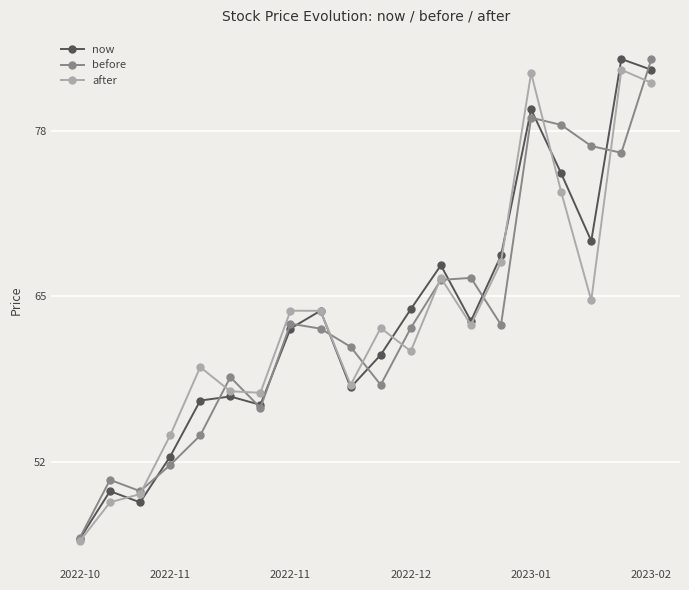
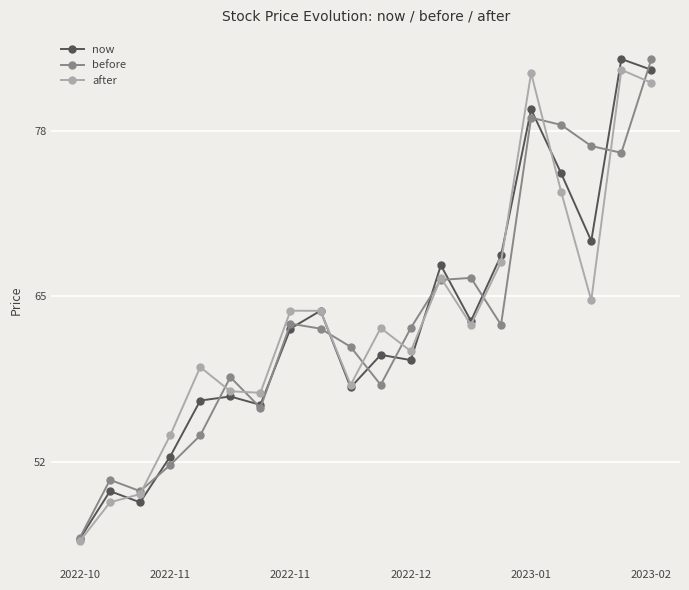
  {
    "now": {
-     "2022-12": 64,
+     "2022-12": 60,
      "2023-01": 79.7,
      "2023-02": 83
    }
  }
